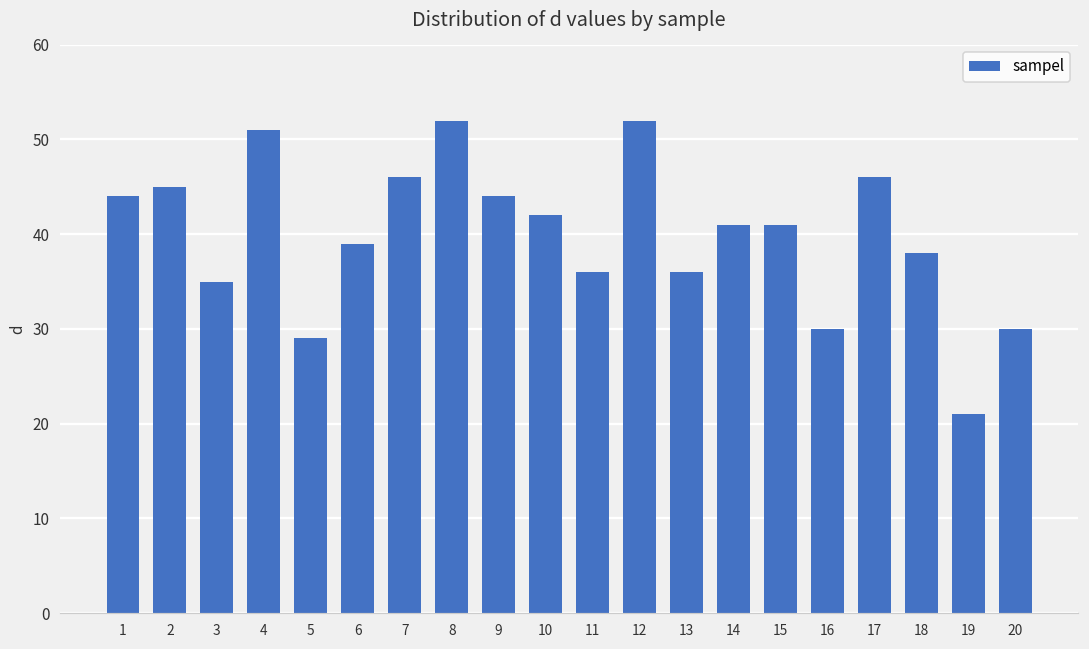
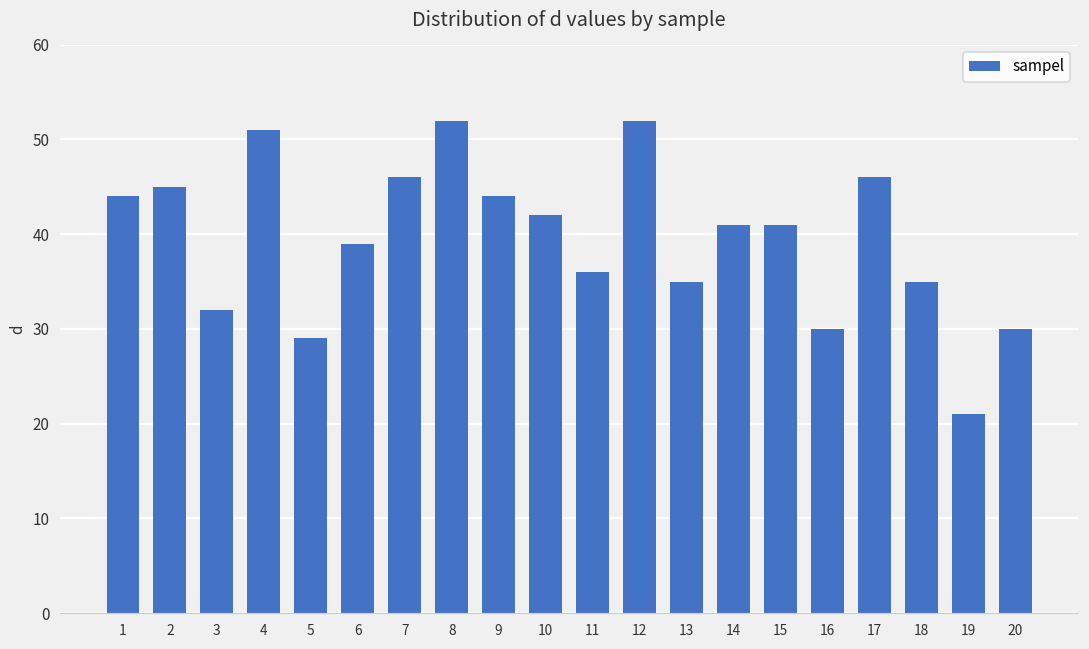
  {
    "1": 44,
    "2": 45,
-   "3": 35,
+   "3": 32,
    "4": 51,
    "5": 29,
    "6": 39,
    "7": 46,
    "8": 52,
    "9": 44,
    "10": 42,
    "11": 36,
    "12": 52,
-   "13": 36,
+   "13": 35,
    "14": 41,
    "15": 41,
    "16": 30,
    "17": 46,
-   "18": 38,
+   "18": 35,
    "19": 21,
    "20": 30
  }
